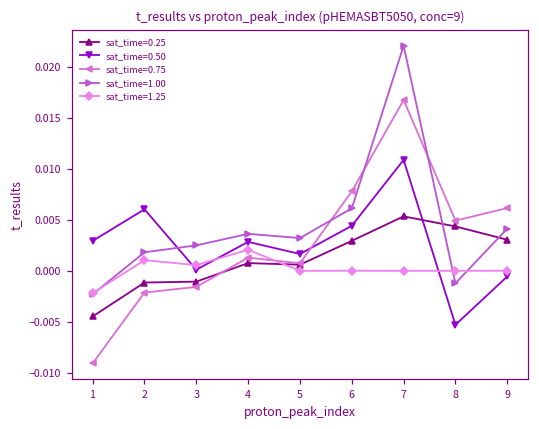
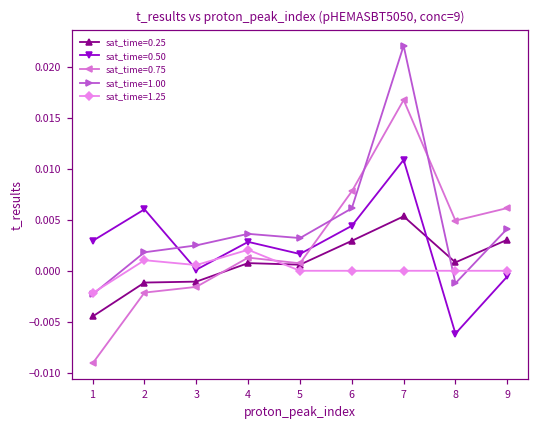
  {
    "sat_time=0.25": {
      "1": -0.004,
      "2": -0.001,
      "3": -0.001,
      "4": 0.001,
      "6": 0.003,
      "7": 0.005,
-     "8": 0.004,
+     "8": 0.001,
      "9": 0.003
    },
    "sat_time=0.50": {
      "1": 0.003,
      "2": 0.006,
      "3": 0.000,
      "4": 0.003,
      "5": 0.002,
      "6": 0.004,
      "7": 0.011,
-     "8": -0.005,
+     "8": -0.006,
      "9": -0.001
    }
  }
